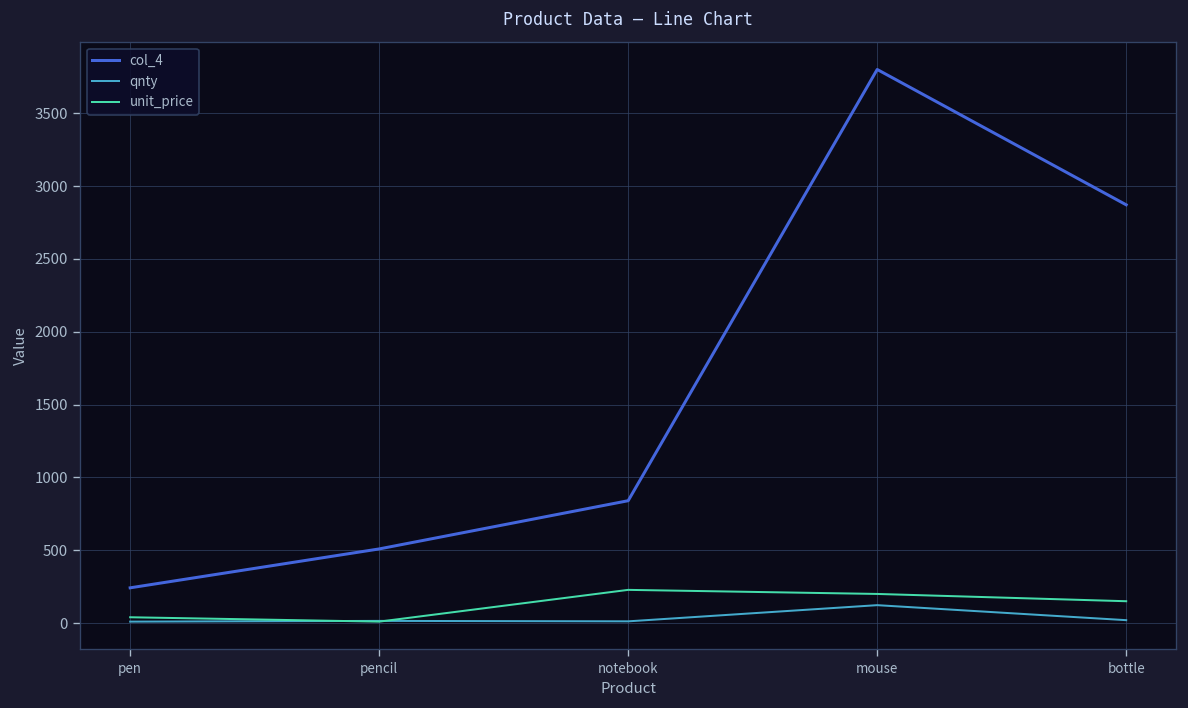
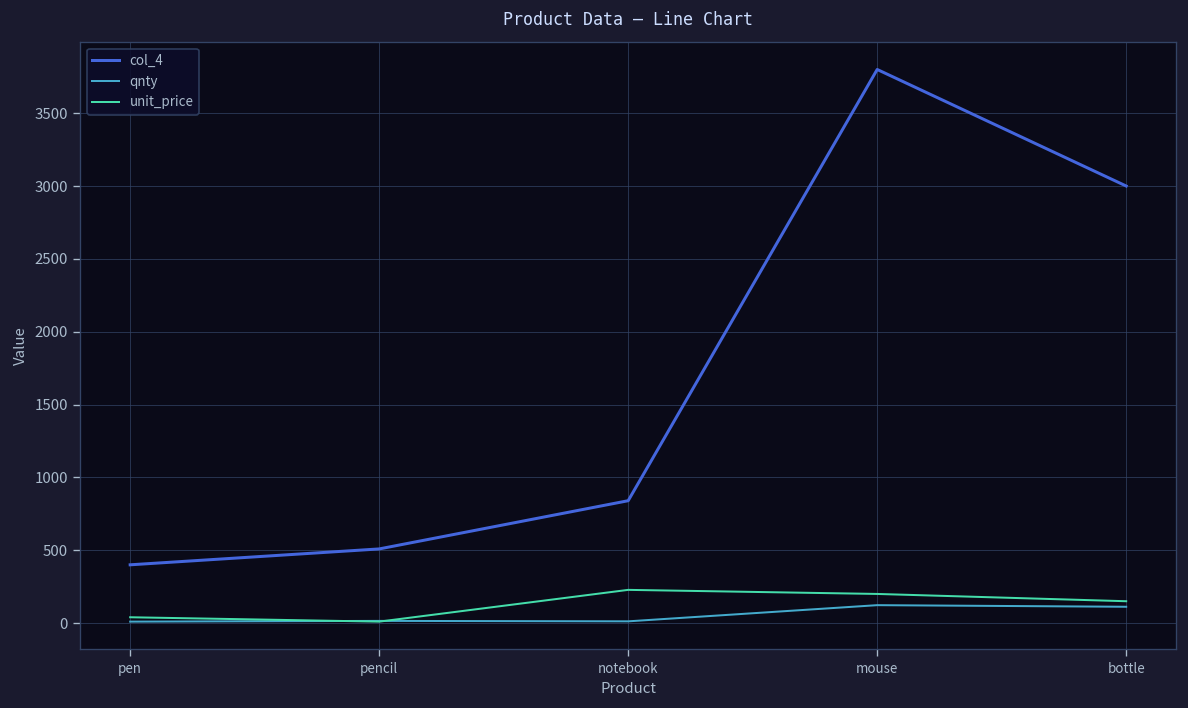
  {
    "col_4": {
-     "pen": 240,
+     "pen": 400,
      "pencil": 510,
      "notebook": 840,
      "mouse": 3800,
-     "bottle": 2870
+     "bottle": 3000
    },
    "qnty": {
      "pen": 10,
      "notebook": 10,
      "mouse": 120,
-     "bottle": 20
+     "bottle": 110
    },
    "unit_price": {
      "pen": 40,
      "notebook": 230,
      "mouse": 200,
      "bottle": 150
    }
  }
